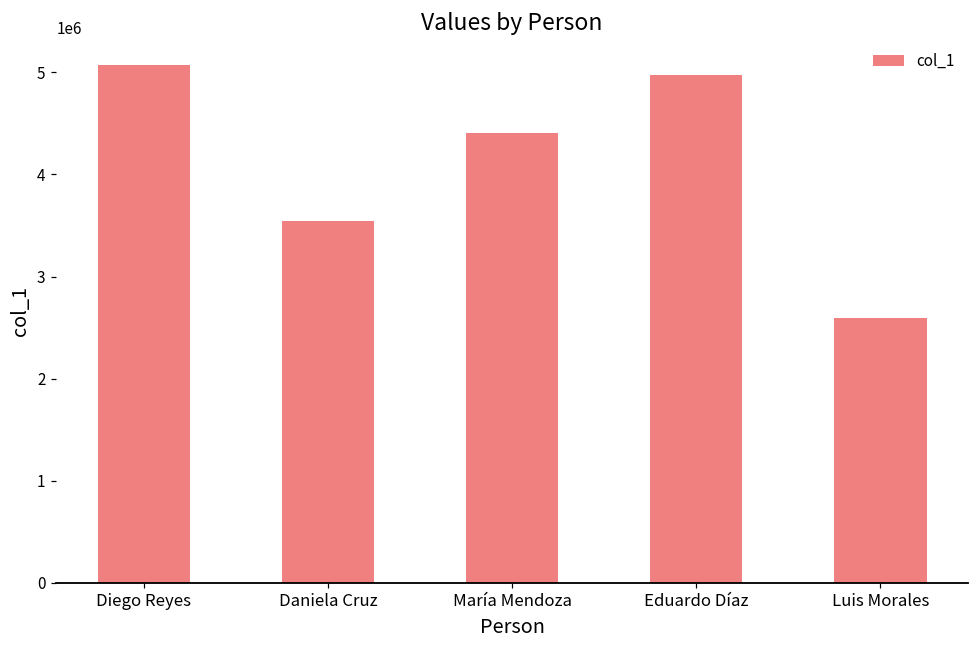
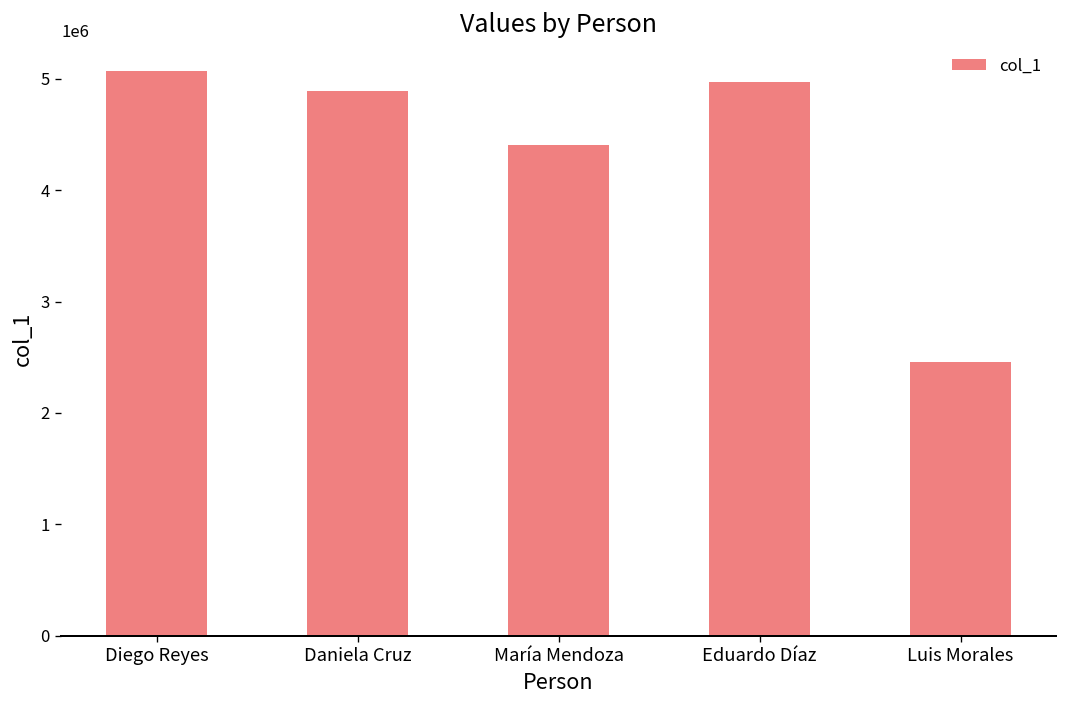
  {
    "Diego Reyes": 5100000,
-   "Daniela Cruz": 3500000,
+   "Daniela Cruz": 4900000,
    "María Mendoza": 4400000,
    "Eduardo Díaz": 5000000,
-   "Luis Morales": 2600000
+   "Luis Morales": 2500000
  }
